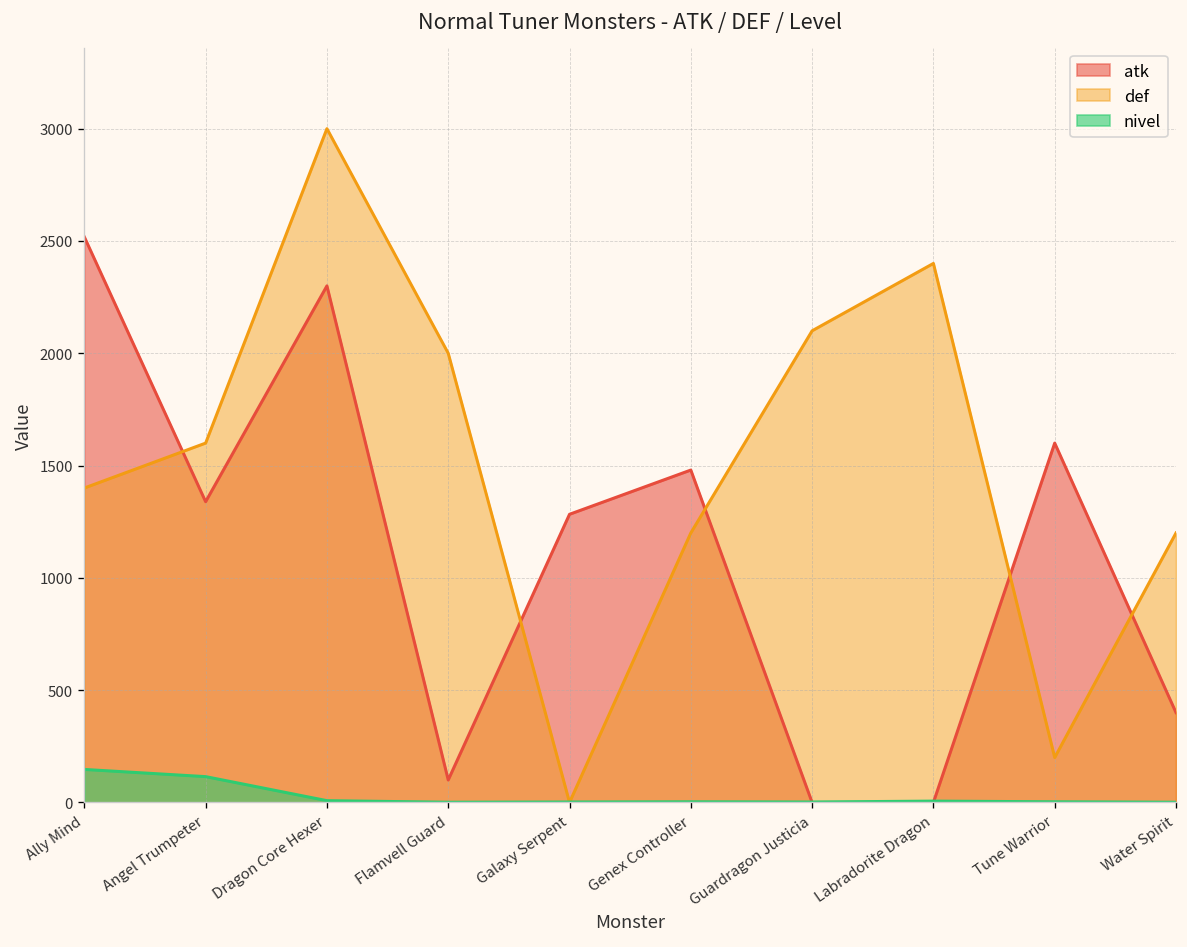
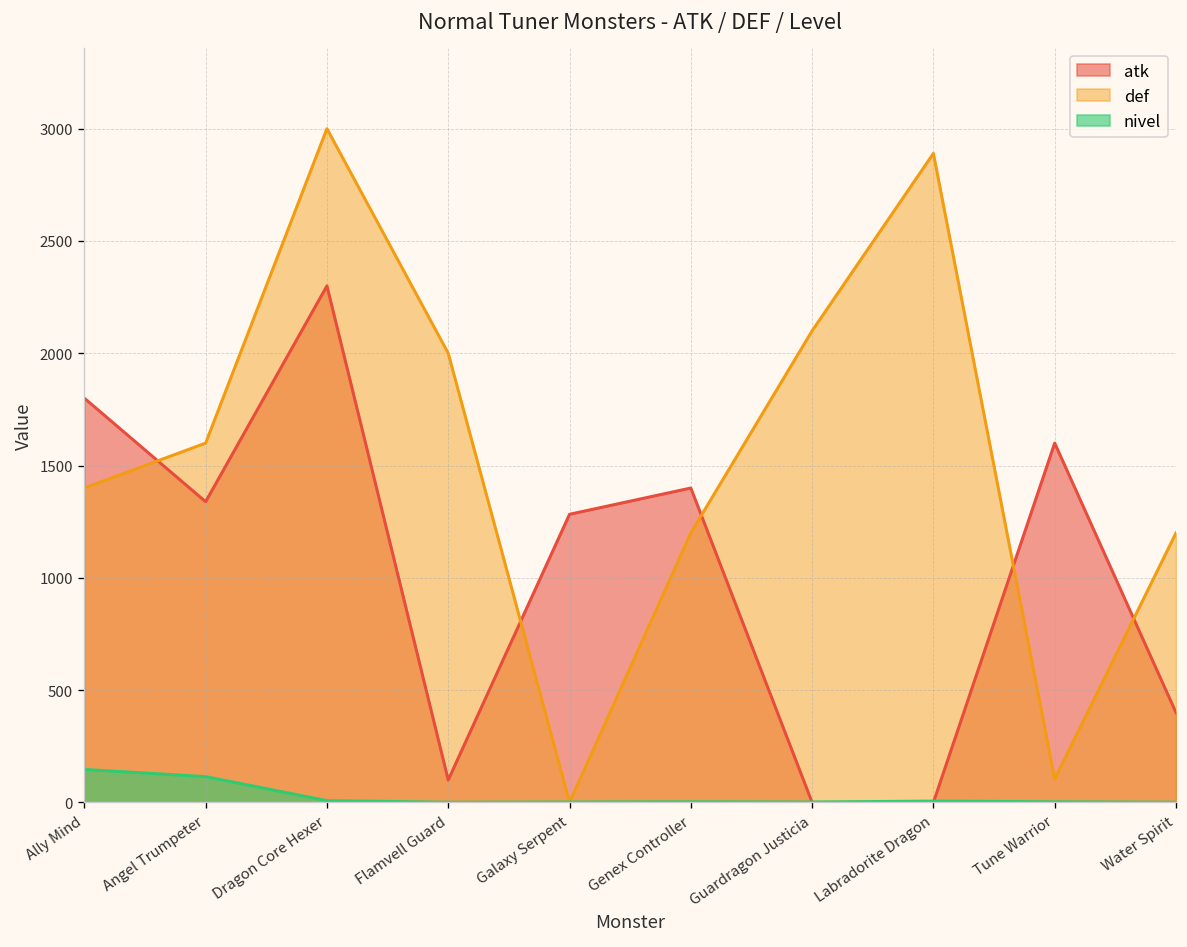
  {
    "atk": {
-     "Ally Mind": 2520,
+     "Ally Mind": 1800,
      "Angel Trumpeter": 1340,
      "Dragon Core Hexer": 2300,
      "Flamvell Guard": 100,
      "Galaxy Serpent": 1280,
-     "Genex Controller": 1480,
+     "Genex Controller": 1400,
      "Tune Warrior": 1600,
      "Water Spirit": 400
    },
    "def": {
      "Ally Mind": 1400,
      "Angel Trumpeter": 1600,
      "Dragon Core Hexer": 3000,
      "Flamvell Guard": 2000,
      "Genex Controller": 1200,
      "Guardragon Justicia": 2100,
-     "Labradorite Dragon": 2400,
-     "Tune Warrior": 200,
+     "Labradorite Dragon": 2890,
+     "Tune Warrior": 100,
      "Water Spirit": 1200
    },
    "nivel": {
      "Ally Mind": 150,
      "Angel Trumpeter": 120,
      "Dragon Core Hexer": 10,
      "Flamvell Guard": 0,
      "Genex Controller": 0,
      "Tune Warrior": 0,
      "Water Spirit": 0
    }
  }
